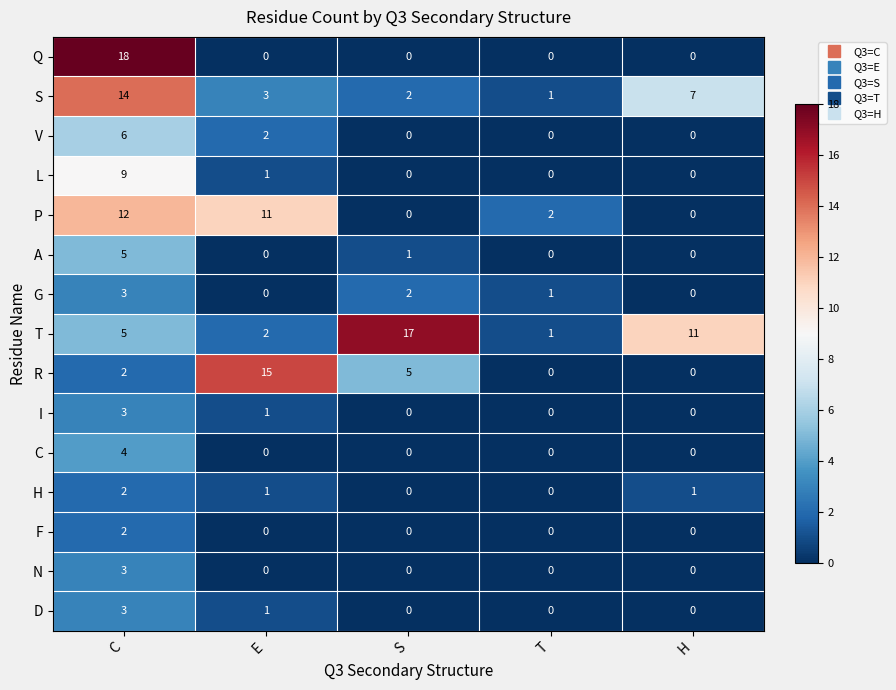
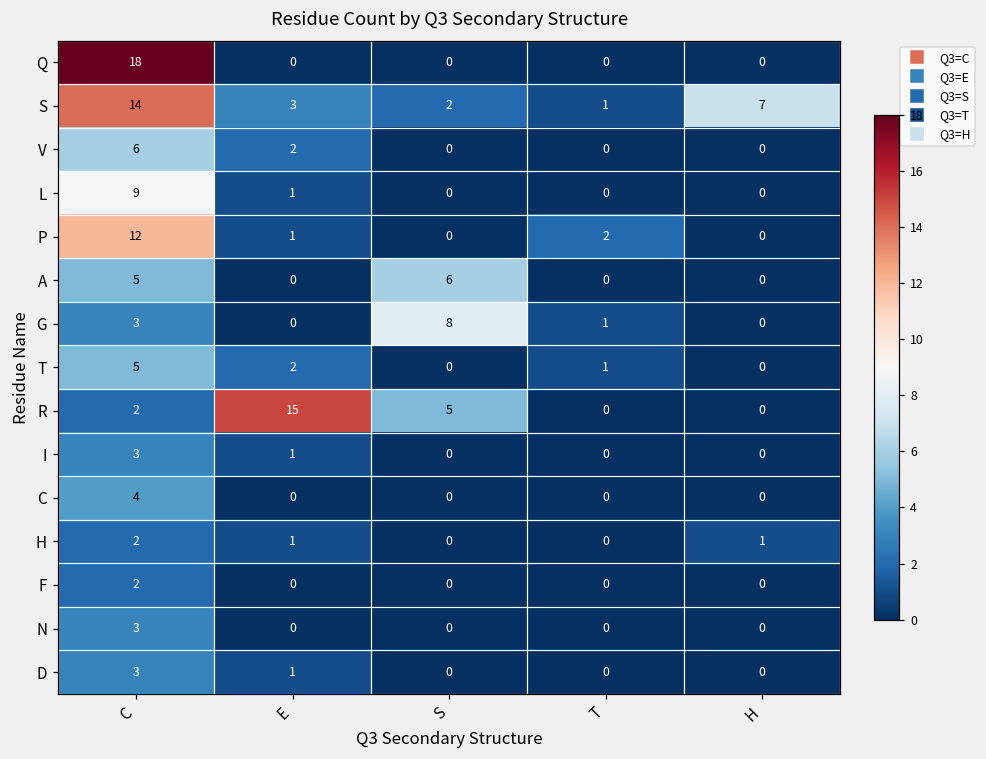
  {
    "Q": {
      "C": 18,
      "E": 0,
      "S": 0,
      "T": 0,
      "H": 0
    },
    "S": {
      "C": 14,
      "E": 3,
      "S": 2,
      "T": 1,
      "H": 7
    },
    "V": {
      "C": 6,
      "E": 2,
      "S": 0,
      "T": 0,
      "H": 0
    },
    "L": {
      "C": 9,
      "E": 1,
      "S": 0,
      "T": 0,
      "H": 0
    },
    "P": {
      "C": 12,
-     "E": 11,
+     "E": 1,
      "S": 0,
      "T": 2,
      "H": 0
    },
    "A": {
      "C": 5,
      "E": 0,
-     "S": 1,
+     "S": 6,
      "T": 0,
      "H": 0
    },
    "G": {
      "C": 3,
      "E": 0,
-     "S": 2,
+     "S": 8,
      "T": 1,
      "H": 0
    },
    "T": {
      "C": 5,
      "E": 2,
-     "S": 17,
+     "S": 0,
      "T": 1,
-     "H": 11
+     "H": 0
    },
    "R": {
      "C": 2,
      "E": 15,
      "S": 5,
      "T": 0,
      "H": 0
    },
    "I": {
      "C": 3,
      "E": 1,
      "S": 0,
      "T": 0,
      "H": 0
    },
    "C": {
      "C": 4,
      "E": 0,
      "S": 0,
      "T": 0,
      "H": 0
    },
    "H": {
      "C": 2,
      "E": 1,
      "S": 0,
      "T": 0,
      "H": 1
    },
    "F": {
      "C": 2,
      "E": 0,
      "S": 0,
      "T": 0,
      "H": 0
    },
    "N": {
      "C": 3,
      "E": 0,
      "S": 0,
      "T": 0,
      "H": 0
    },
    "D": {
      "C": 3,
      "E": 1,
      "S": 0,
      "T": 0,
      "H": 0
    }
  }
